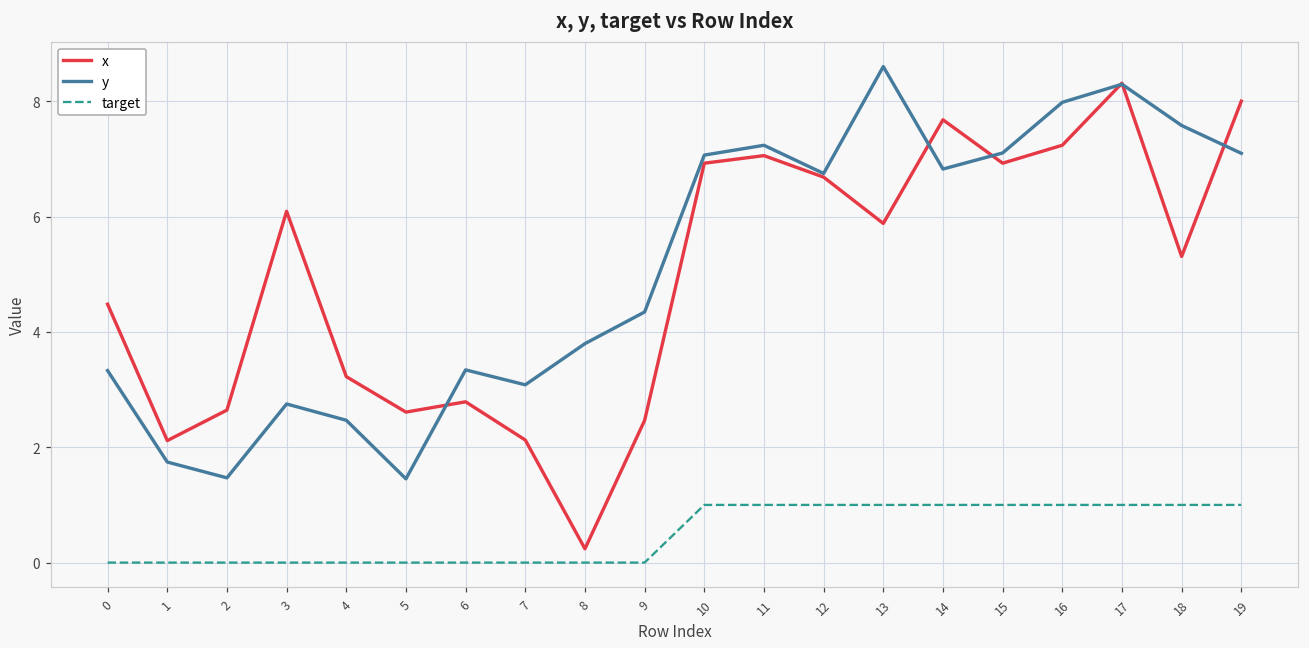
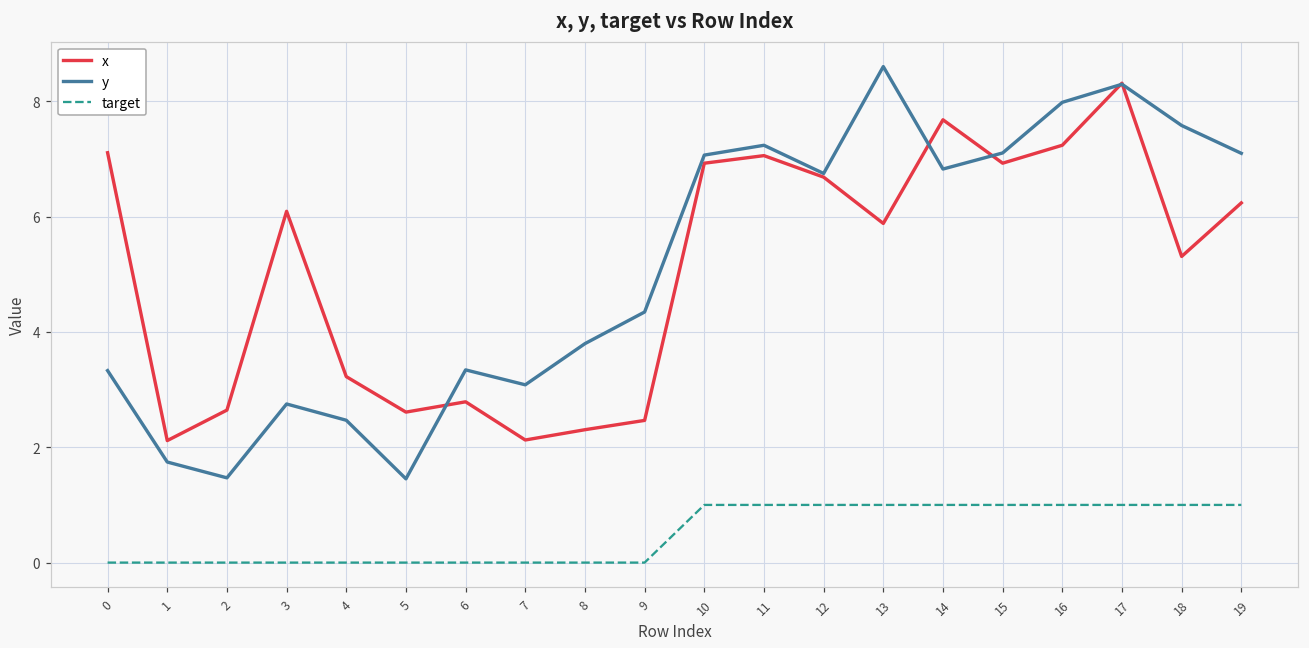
  {
    "x": {
-     "0": 4.5,
+     "0": 7.1,
      "1": 2.1,
      "2": 2.6,
      "3": 6.1,
      "4": 3.2,
      "5": 2.6,
      "6": 2.8,
      "7": 2.1,
-     "8": 0.2,
+     "8": 2.3,
      "9": 2.5,
      "10": 6.9,
      "11": 7.1,
      "12": 6.7,
      "13": 5.9,
      "14": 7.7,
      "15": 6.9,
      "16": 7.2,
      "18": 5.3,
-     "19": 8.0
+     "19": 6.2
    }
  }
